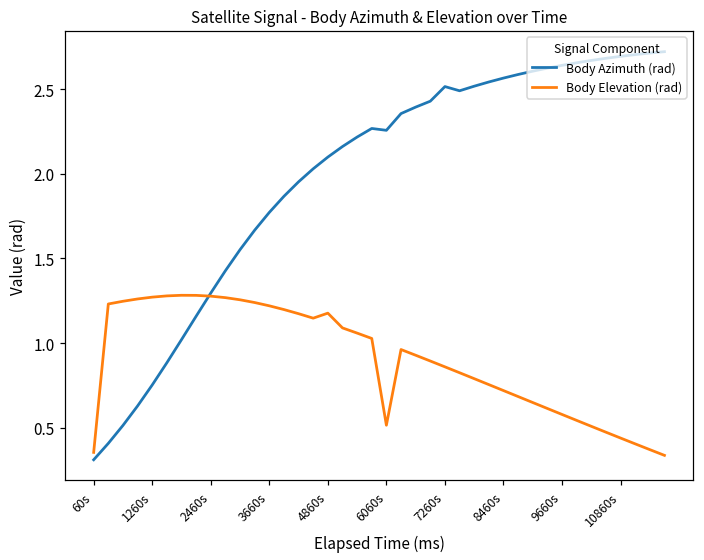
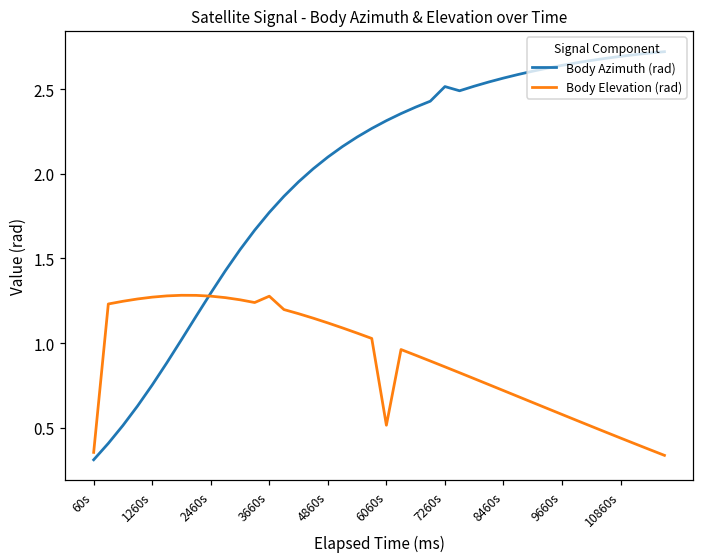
  {
    "Body Azimuth (rad)": {
      "60s": 0.31,
      "1260s": 0.75,
      "2460s": 1.30,
      "3660s": 1.77,
      "4860s": 2.10,
-     "6060s": 2.26,
+     "6060s": 2.31,
      "7260s": 2.52,
      "8460s": 2.57
    },
    "Body Elevation (rad)": {
      "60s": 0.35,
      "1260s": 1.27,
      "2460s": 1.28,
-     "3660s": 1.22,
-     "4860s": 1.18,
+     "3660s": 1.28,
+     "4860s": 1.12,
      "6060s": 0.52,
      "7260s": 0.86,
      "8460s": 0.72,
      "9660s": 0.58,
      "10860s": 0.44
    }
  }
